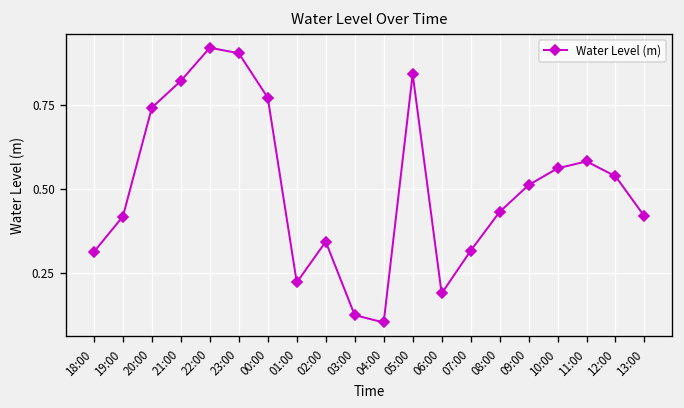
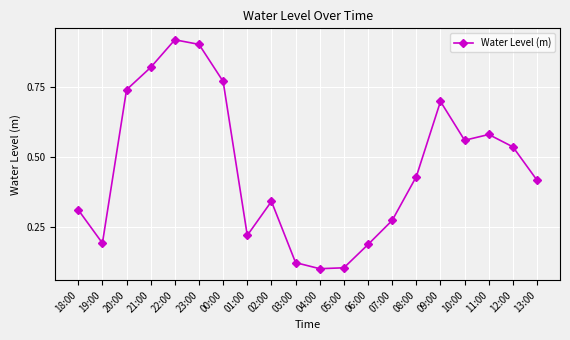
  {
    "18:00": 0.31,
-   "19:00": 0.42,
+   "19:00": 0.19,
    "20:00": 0.74,
    "21:00": 0.82,
    "22:00": 0.92,
    "23:00": 0.90,
    "00:00": 0.77,
    "01:00": 0.22,
    "02:00": 0.34,
    "03:00": 0.12,
    "04:00": 0.10,
-   "05:00": 0.84,
+   "05:00": 0.11,
    "06:00": 0.19,
-   "07:00": 0.32,
+   "07:00": 0.27,
    "08:00": 0.43,
-   "09:00": 0.51,
+   "09:00": 0.70,
    "10:00": 0.56,
    "11:00": 0.58,
    "12:00": 0.54,
    "13:00": 0.42
  }
